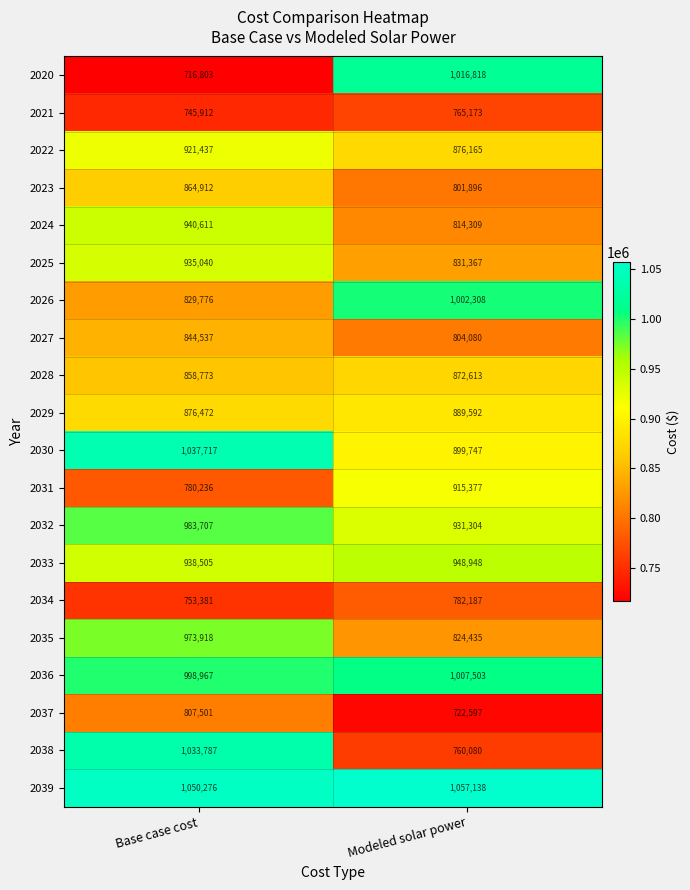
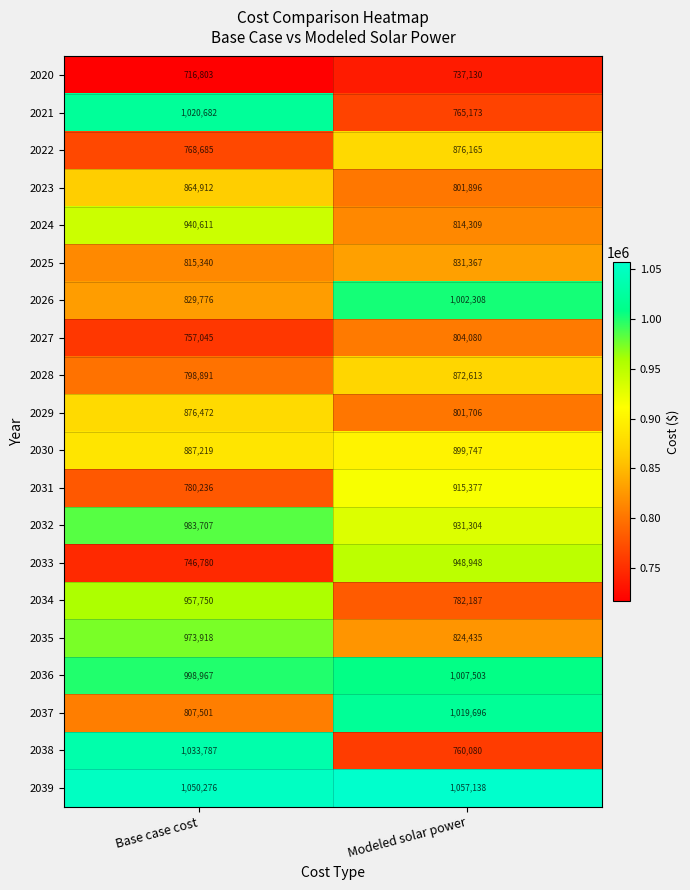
  {
    "2020": {
      "Base case cost": "716,803",
-     "Modeled solar power": "1,016,818"
+     "Modeled solar power": "737,130"
    },
    "2021": {
-     "Base case cost": "745,912",
+     "Base case cost": "1,020,682",
      "Modeled solar power": "765,173"
    },
    "2022": {
-     "Base case cost": "921,437",
+     "Base case cost": "768,685",
      "Modeled solar power": "876,165"
    },
    "2023": {
      "Base case cost": "864,912",
      "Modeled solar power": "801,896"
    },
    "2024": {
      "Base case cost": "940,611",
      "Modeled solar power": "814,309"
    },
    "2025": {
-     "Base case cost": "935,040",
+     "Base case cost": "815,340",
      "Modeled solar power": "831,367"
    },
    "2026": {
      "Base case cost": "829,776",
      "Modeled solar power": "1,002,308"
    },
    "2027": {
-     "Base case cost": "844,537",
+     "Base case cost": "757,045",
      "Modeled solar power": "804,080"
    },
    "2028": {
-     "Base case cost": "858,773",
+     "Base case cost": "798,891",
      "Modeled solar power": "872,613"
    },
    "2029": {
      "Base case cost": "876,472",
-     "Modeled solar power": "889,592"
+     "Modeled solar power": "801,706"
    },
    "2030": {
-     "Base case cost": "1,037,717",
+     "Base case cost": "887,219",
      "Modeled solar power": "899,747"
    },
    "2031": {
      "Base case cost": "780,236",
      "Modeled solar power": "915,377"
    },
    "2032": {
      "Base case cost": "983,707",
      "Modeled solar power": "931,304"
    },
    "2033": {
-     "Base case cost": "938,505",
+     "Base case cost": "746,780",
      "Modeled solar power": "948,948"
    },
    "2034": {
-     "Base case cost": "753,381",
+     "Base case cost": "957,750",
      "Modeled solar power": "782,187"
    },
    "2035": {
      "Base case cost": "973,918",
      "Modeled solar power": "824,435"
    },
    "2036": {
      "Base case cost": "998,967",
      "Modeled solar power": "1,007,503"
    },
    "2037": {
      "Base case cost": "807,501",
-     "Modeled solar power": "722,597"
+     "Modeled solar power": "1,019,696"
    },
    "2038": {
      "Base case cost": "1,033,787",
      "Modeled solar power": "760,080"
    },
    "2039": {
      "Base case cost": "1,050,276",
      "Modeled solar power": "1,057,138"
    }
  }
